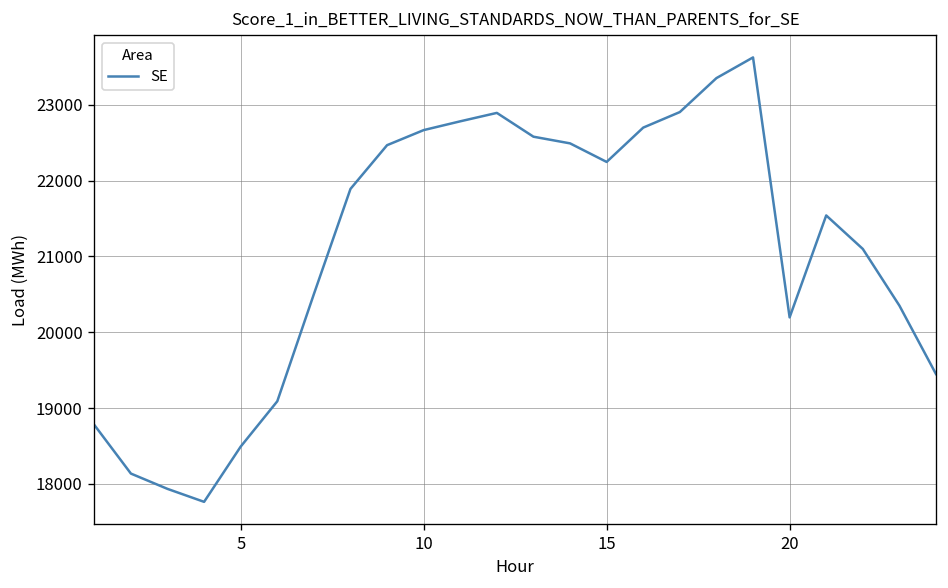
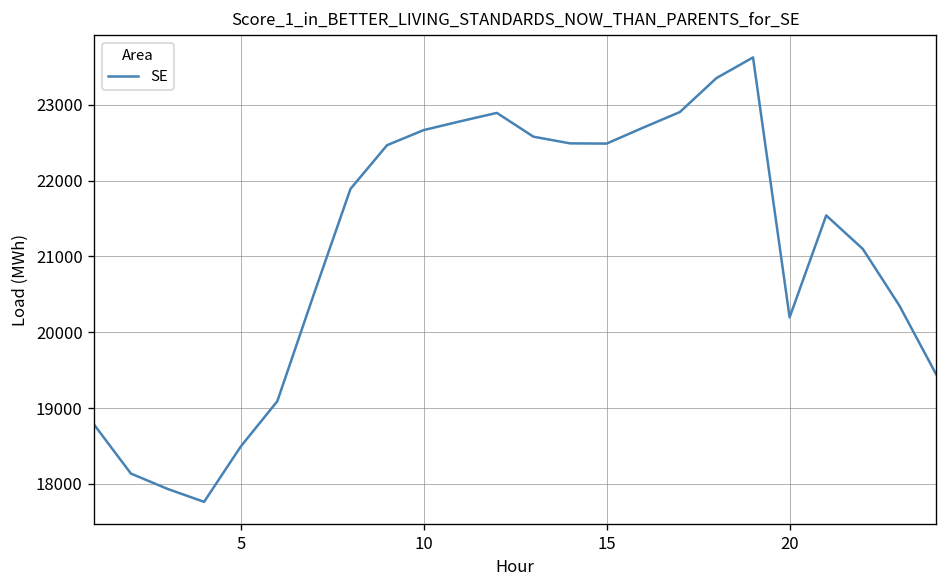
  {
    "5": 18500,
    "10": 22700,
-   "15": 22200,
+   "15": 22500,
    "20": 20200
  }
